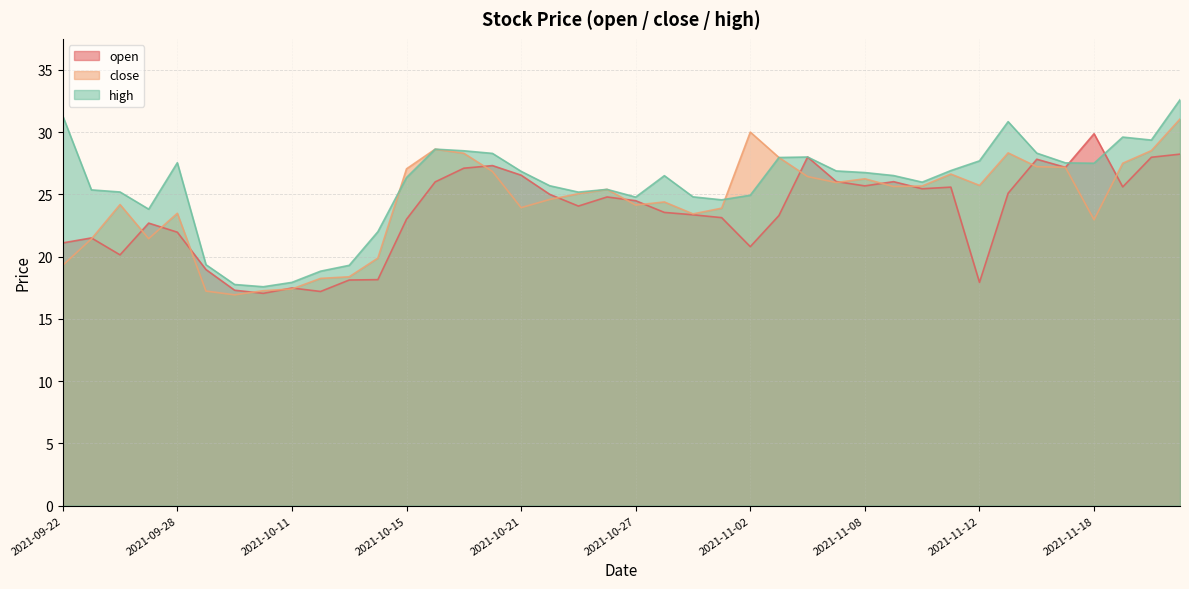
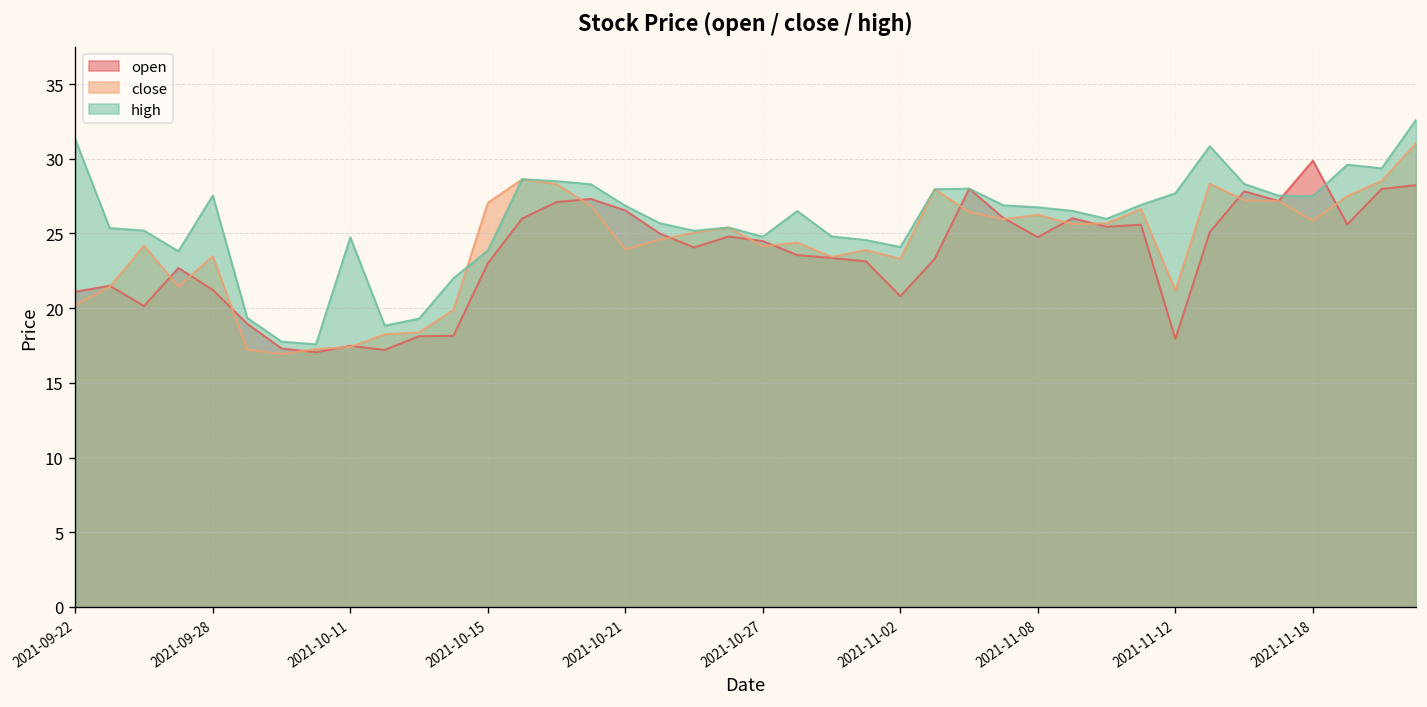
  {
    "open": {
      "2021-09-22": 21.1,
-     "2021-09-28": 22.0,
+     "2021-09-28": 21.2,
      "2021-10-15": 23.0,
      "2021-10-21": 26.5,
      "2021-10-27": 24.5,
      "2021-11-02": 20.8,
-     "2021-11-08": 25.7,
+     "2021-11-08": 24.8,
      "2021-11-12": 17.9,
      "2021-11-18": 29.9
    },
    "close": {
-     "2021-09-22": 19.3,
+     "2021-09-22": 20.2,
      "2021-09-28": 23.5,
      "2021-10-15": 27.1,
      "2021-10-21": 23.9,
      "2021-10-27": 24.1,
-     "2021-11-02": 30.0,
+     "2021-11-02": 23.3,
      "2021-11-08": 26.3,
-     "2021-11-12": 25.7,
-     "2021-11-18": 23.0
+     "2021-11-12": 21.2,
+     "2021-11-18": 25.9
    },
    "high": {
      "2021-09-22": 31.3,
      "2021-09-28": 27.5,
-     "2021-10-11": 17.9,
-     "2021-10-15": 26.4,
+     "2021-10-11": 24.7,
+     "2021-10-15": 23.9,
      "2021-10-21": 26.9,
      "2021-10-27": 24.8,
-     "2021-11-02": 24.9,
+     "2021-11-02": 24.1,
      "2021-11-08": 26.8,
      "2021-11-12": 27.7,
      "2021-11-18": 27.5
    }
  }
